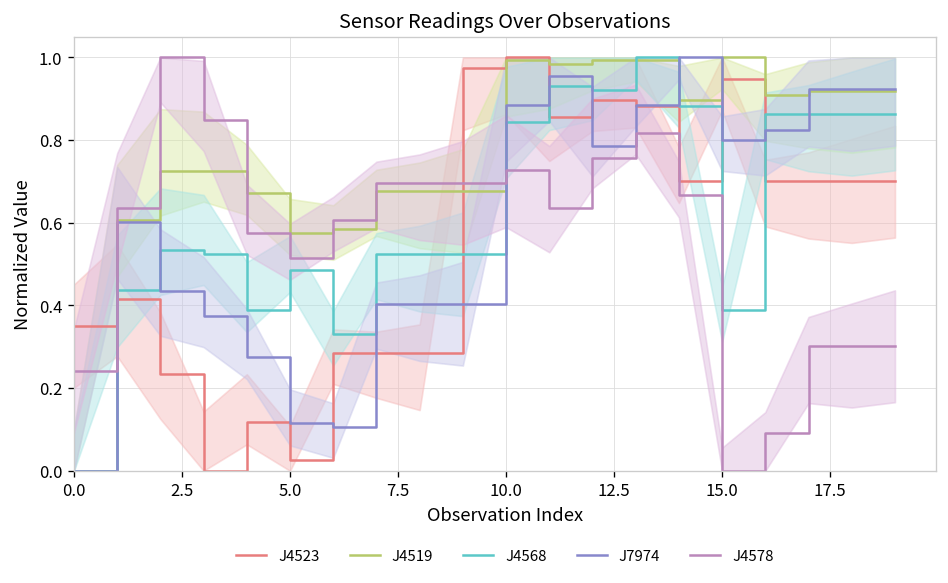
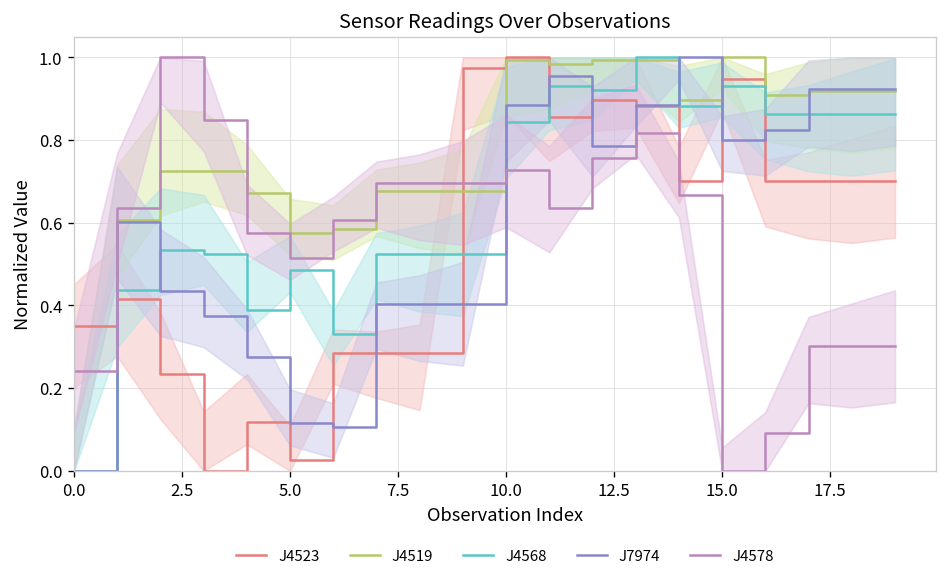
  {
    "J4523": {
      "0.0": 0.35,
      "5.0": 0.03,
      "15.0": 0.95
    },
    "J4568": {
      "5.0": 0.49,
      "10.0": 0.84,
-     "15.0": 0.39
+     "15.0": 0.93
    }
  }
